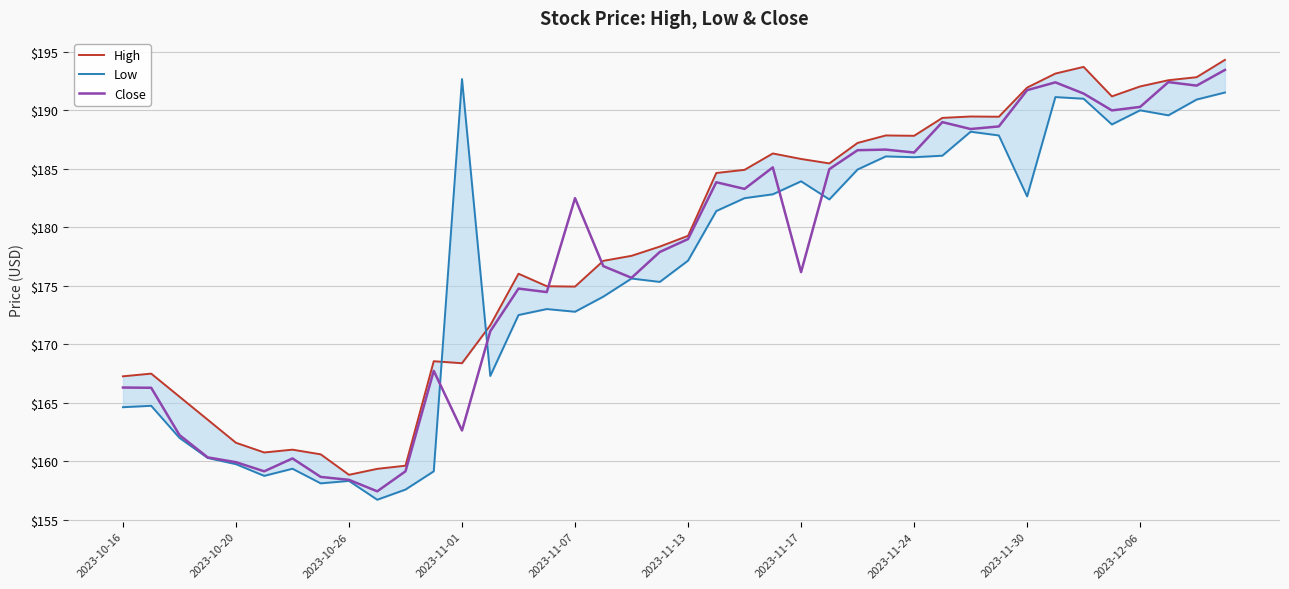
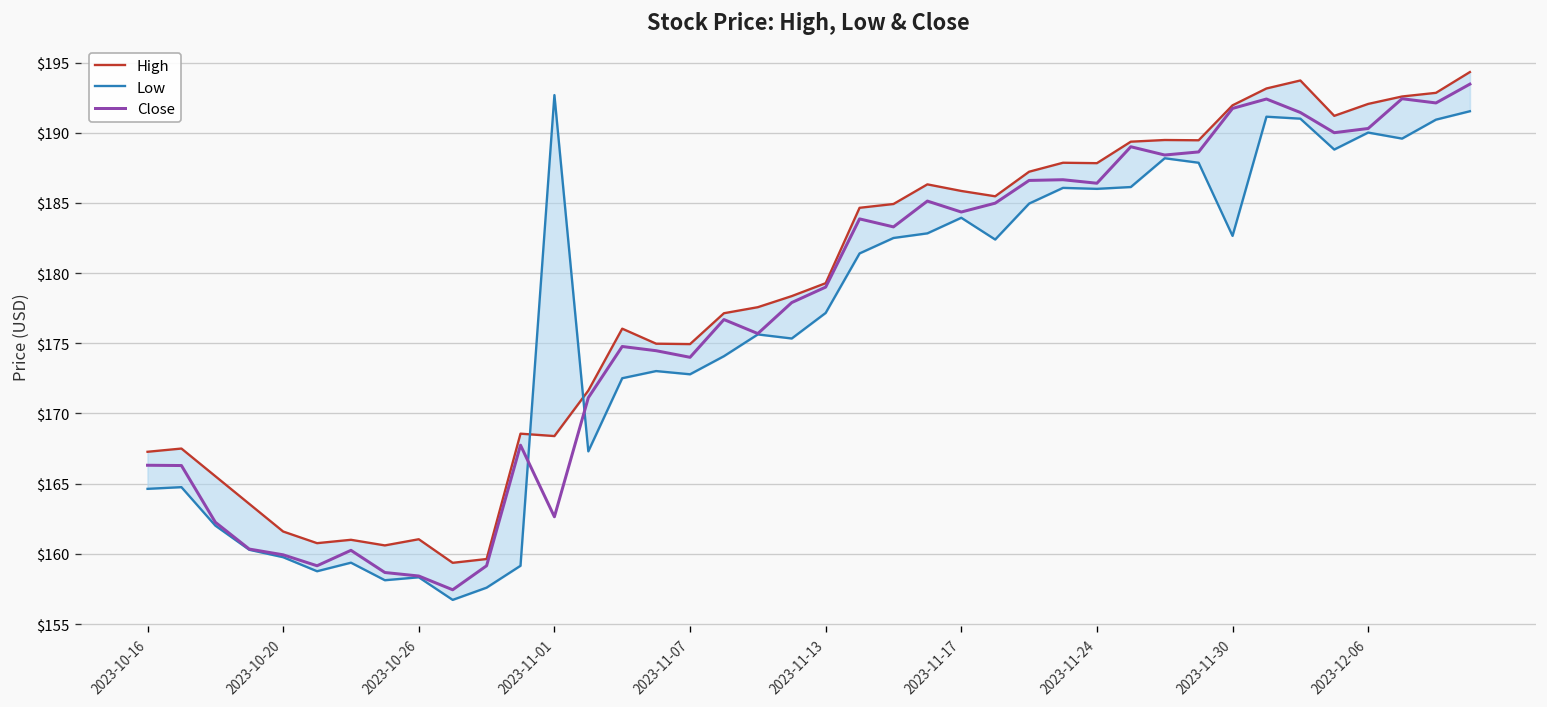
  {
    "High": {
-     "2023-10-26": "$158.9",
+     "2023-10-26": "$161.0",
      "2023-11-01": "$168.4"
    },
    "Low": {
      "2023-10-16": "$164.6",
      "2023-11-07": "$172.8",
      "2023-11-13": "$177.2",
      "2023-11-17": "$183.9",
      "2023-11-24": "$186.0",
      "2023-11-30": "$182.7",
      "2023-12-06": "$190.0"
    },
    "Close": {
      "2023-10-16": "$166.3",
      "2023-11-01": "$162.6",
-     "2023-11-07": "$182.5",
+     "2023-11-07": "$174.0",
      "2023-11-13": "$179.0",
-     "2023-11-17": "$176.2",
+     "2023-11-17": "$184.4",
      "2023-11-24": "$186.4",
      "2023-11-30": "$191.7",
      "2023-12-06": "$190.3"
    }
  }
